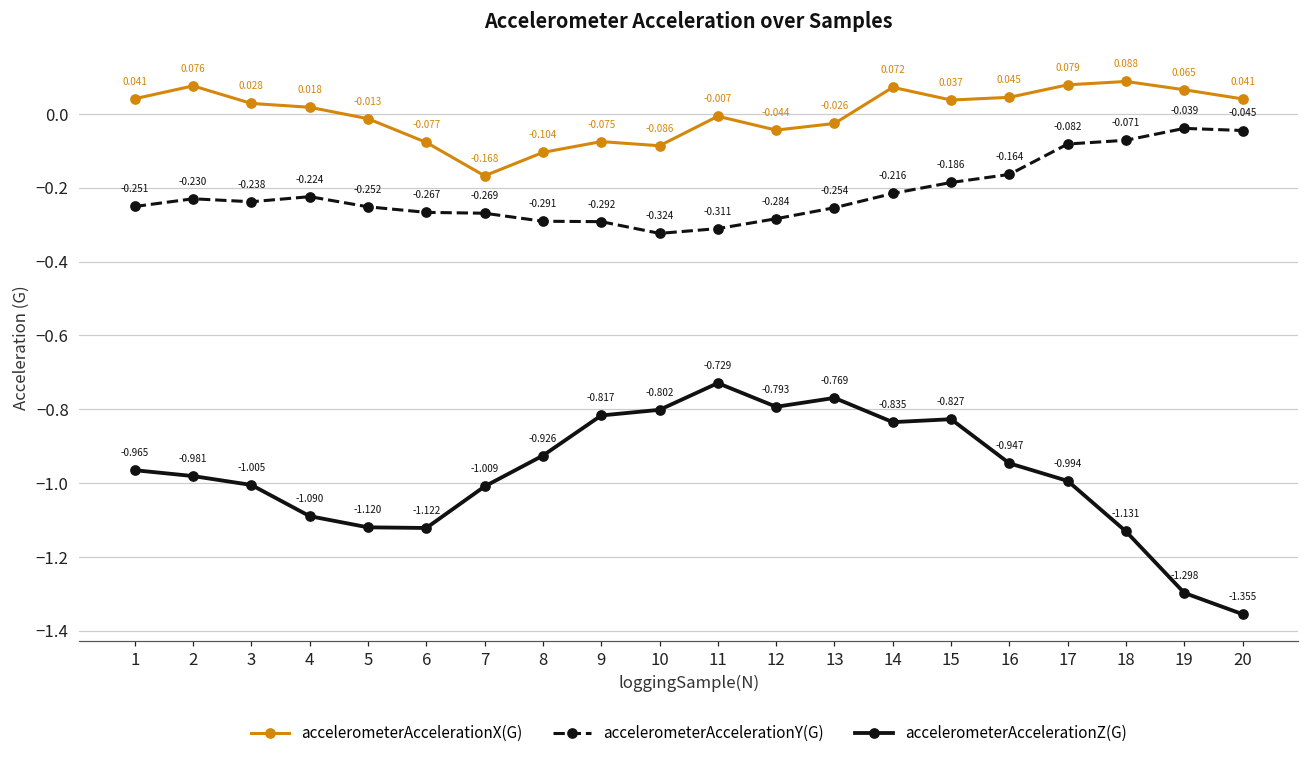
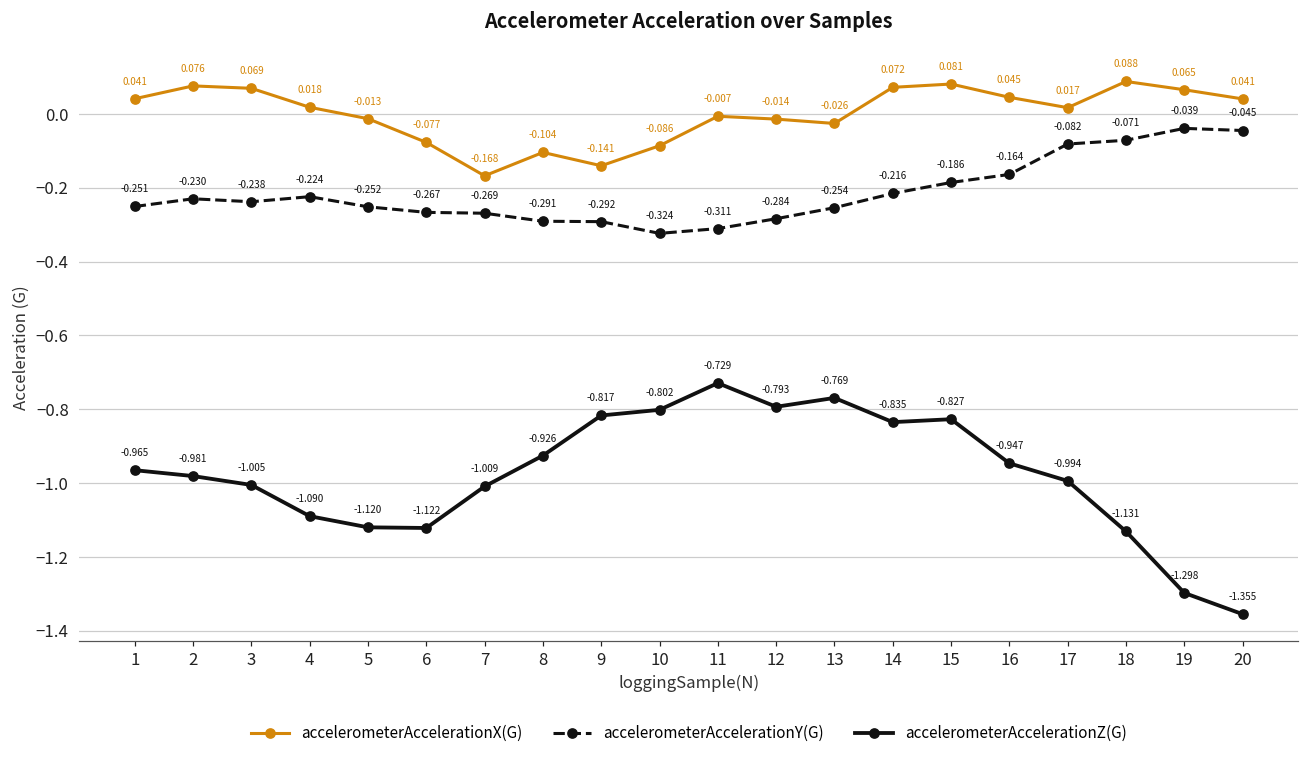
  {
    "accelerometerAccelerationX(G)": {
      "1": 0.041,
      "2": 0.076,
-     "3": 0.028,
+     "3": 0.069,
      "4": 0.018,
      "5": -0.013,
      "6": -0.077,
      "7": -0.168,
      "8": -0.104,
-     "9": -0.075,
+     "9": -0.141,
      "10": -0.086,
      "11": -0.007,
-     "12": -0.044,
+     "12": -0.014,
      "13": -0.026,
      "14": 0.072,
-     "15": 0.037,
+     "15": 0.081,
      "16": 0.045,
-     "17": 0.079,
+     "17": 0.017,
      "18": 0.088,
      "19": 0.065,
      "20": 0.041
    }
  }
